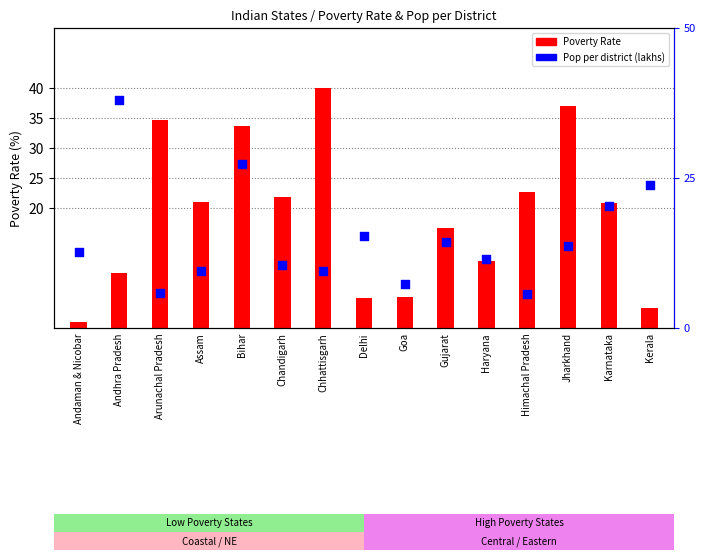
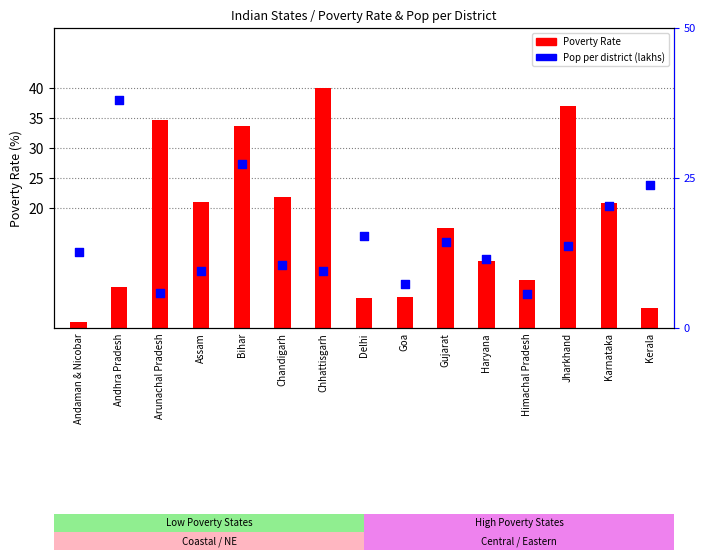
  {
    "Poverty Rate": {
      "Andaman & Nicobar": 1,
-     "Andhra Pradesh": 9,
+     "Andhra Pradesh": 7,
      "Arunachal Pradesh": 35,
      "Assam": 21,
      "Bihar": 34,
      "Chandigarh": 22,
      "Chhattisgarh": 40,
      "Delhi": 5,
      "Goa": 5,
      "Gujarat": 17,
      "Haryana": 11,
-     "Himachal Pradesh": 23,
+     "Himachal Pradesh": 8,
      "Jharkhand": 37,
      "Karnataka": 21,
      "Kerala": 3
    }
  }
